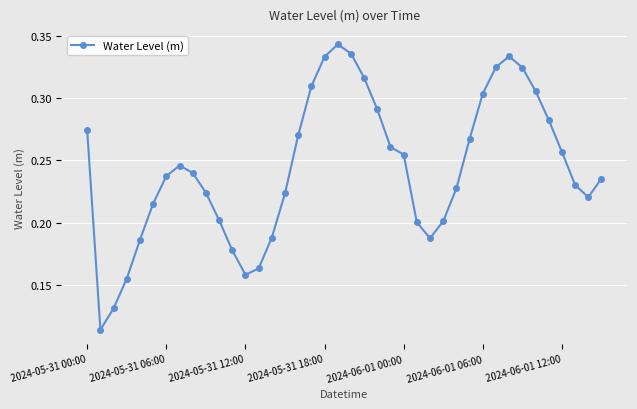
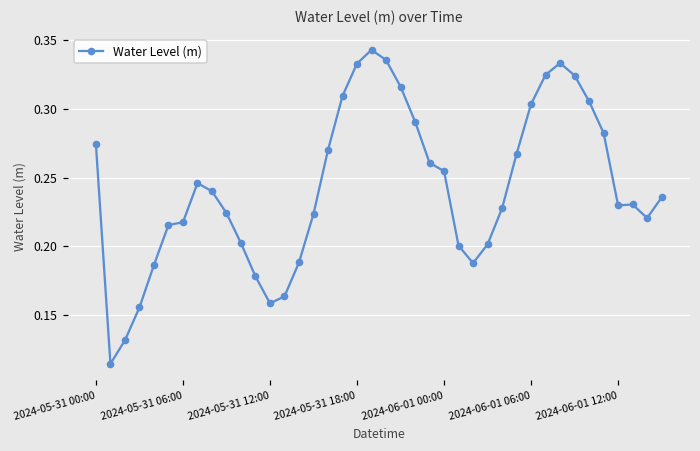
  {
    "2024-05-31 00:00": 0.274,
-   "2024-05-31 06:00": 0.237,
+   "2024-05-31 06:00": 0.217,
    "2024-05-31 12:00": 0.158,
    "2024-05-31 18:00": 0.333,
    "2024-06-01 00:00": 0.255,
    "2024-06-01 06:00": 0.304,
-   "2024-06-01 12:00": 0.257
+   "2024-06-01 12:00": 0.230
  }
